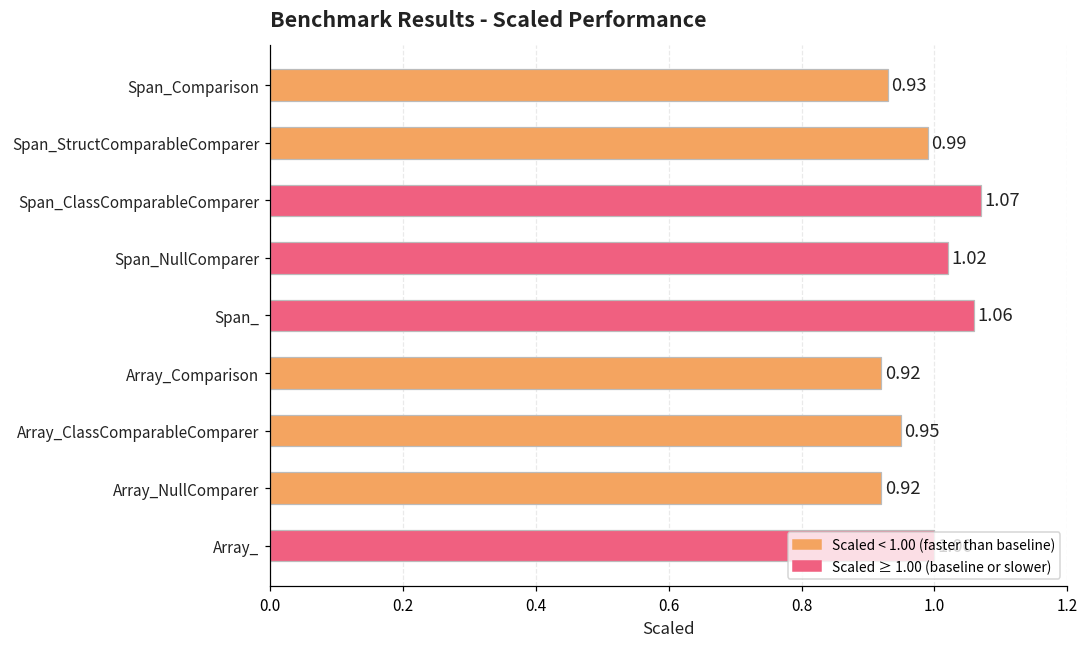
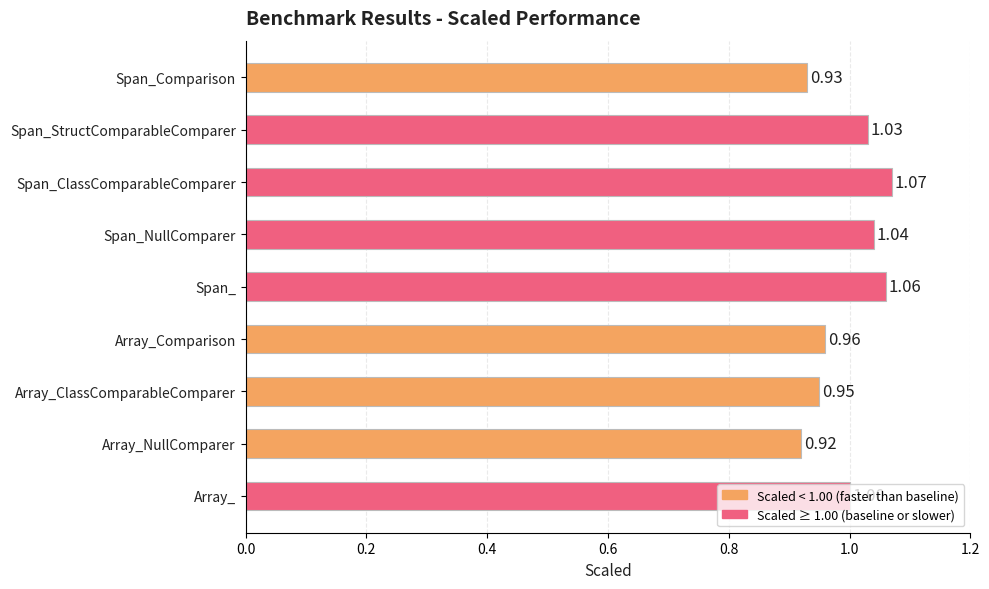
  {
    "Span_Comparison": 0.93,
-   "Span_StructComparableComparer": 0.99,
+   "Span_StructComparableComparer": 1.03,
    "Span_ClassComparableComparer": 1.07,
-   "Span_NullComparer": 1.02,
+   "Span_NullComparer": 1.04,
    "Span_": 1.06,
-   "Array_Comparison": 0.92,
+   "Array_Comparison": 0.96,
    "Array_ClassComparableComparer": 0.95,
    "Array_NullComparer": 0.92
  }
